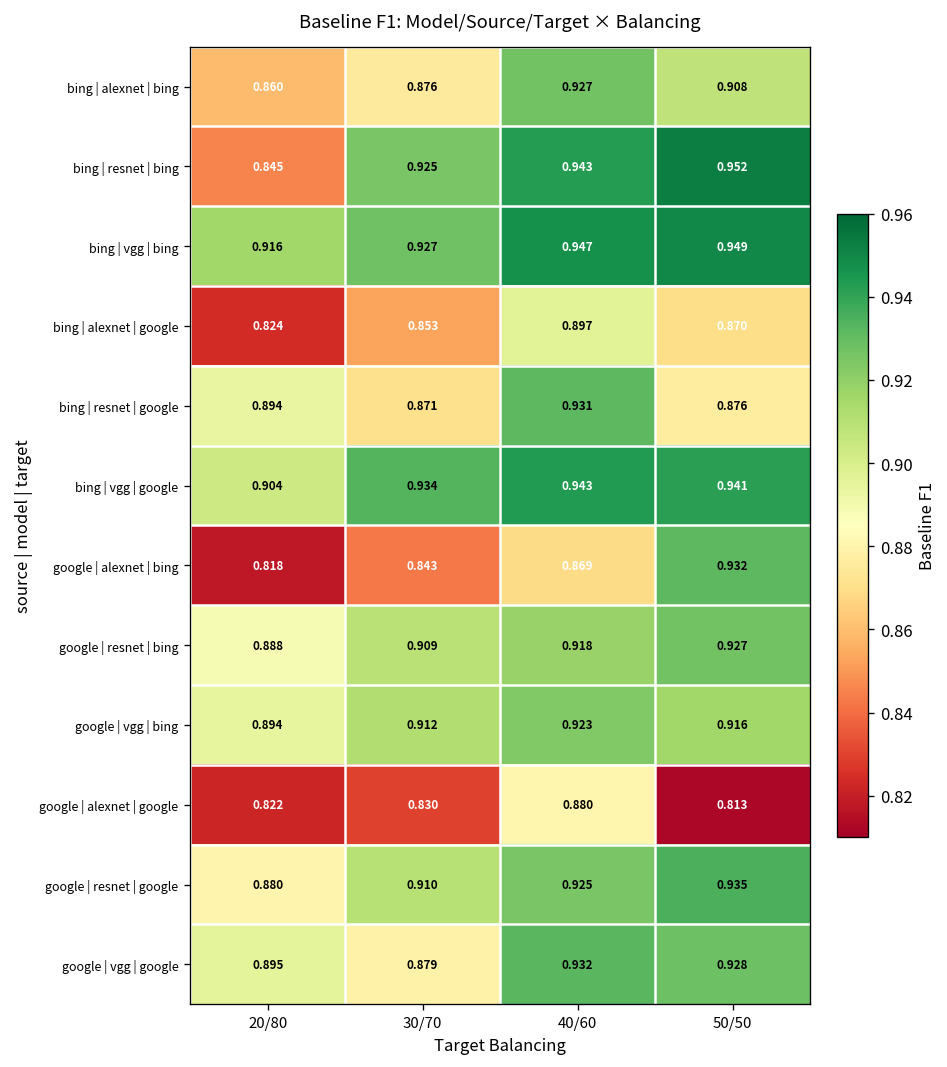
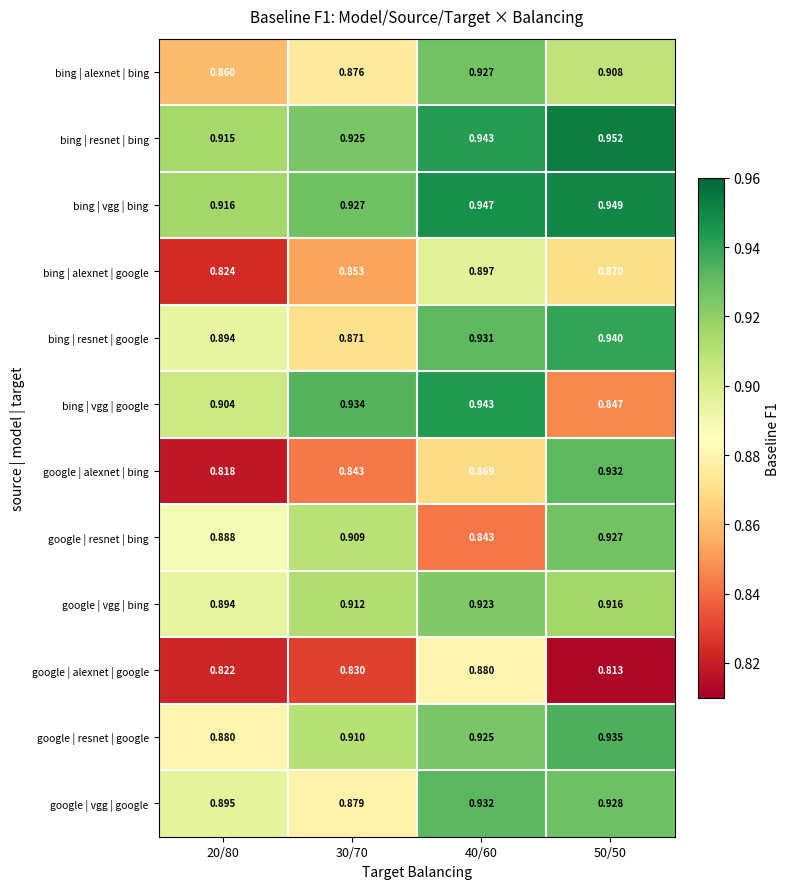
  {
    "bing | alexnet | bing": {
      "20/80": 0.860,
      "30/70": 0.876,
      "40/60": 0.927,
      "50/50": 0.908
    },
    "bing | resnet | bing": {
-     "20/80": 0.845,
+     "20/80": 0.915,
      "30/70": 0.925,
      "40/60": 0.943,
      "50/50": 0.952
    },
    "bing | vgg | bing": {
      "20/80": 0.916,
      "30/70": 0.927,
      "40/60": 0.947,
      "50/50": 0.949
    },
    "bing | alexnet | google": {
      "20/80": 0.824,
      "30/70": 0.853,
      "40/60": 0.897,
      "50/50": 0.870
    },
    "bing | resnet | google": {
      "20/80": 0.894,
      "30/70": 0.871,
      "40/60": 0.931,
-     "50/50": 0.876
+     "50/50": 0.940
    },
    "bing | vgg | google": {
      "20/80": 0.904,
      "30/70": 0.934,
      "40/60": 0.943,
-     "50/50": 0.941
+     "50/50": 0.847
    },
    "google | alexnet | bing": {
      "20/80": 0.818,
      "30/70": 0.843,
      "40/60": 0.869,
      "50/50": 0.932
    },
    "google | resnet | bing": {
      "20/80": 0.888,
      "30/70": 0.909,
-     "40/60": 0.918,
+     "40/60": 0.843,
      "50/50": 0.927
    },
    "google | vgg | bing": {
      "20/80": 0.894,
      "30/70": 0.912,
      "40/60": 0.923,
      "50/50": 0.916
    },
    "google | alexnet | google": {
      "20/80": 0.822,
      "30/70": 0.830,
      "40/60": 0.880,
      "50/50": 0.813
    },
    "google | resnet | google": {
      "20/80": 0.880,
      "30/70": 0.910,
      "40/60": 0.925,
      "50/50": 0.935
    },
    "google | vgg | google": {
      "20/80": 0.895,
      "30/70": 0.879,
      "40/60": 0.932,
      "50/50": 0.928
    }
  }
